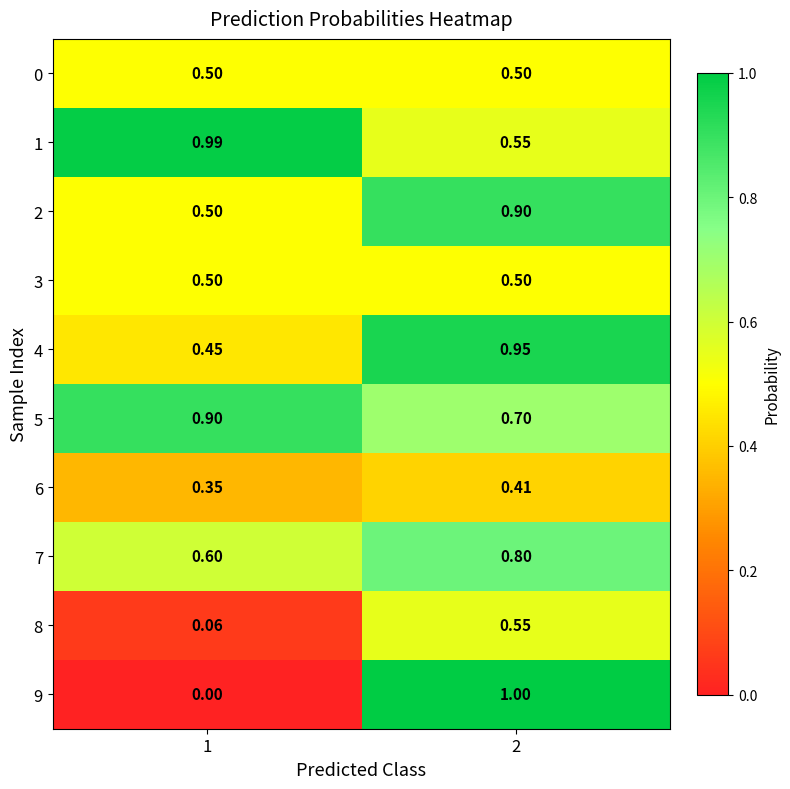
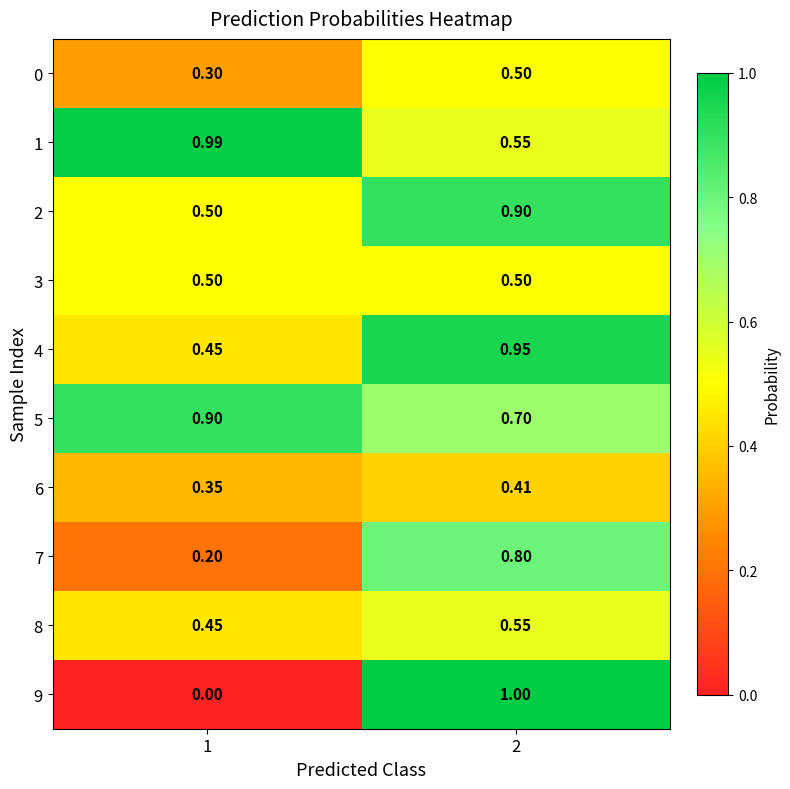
  {
    "0": {
-     "1": 0.50,
+     "1": 0.30,
      "2": 0.50
    },
    "1": {
      "1": 0.99,
      "2": 0.55
    },
    "2": {
      "1": 0.50,
      "2": 0.90
    },
    "3": {
      "1": 0.50,
      "2": 0.50
    },
    "4": {
      "1": 0.45,
      "2": 0.95
    },
    "5": {
      "1": 0.90,
      "2": 0.70
    },
    "6": {
      "1": 0.35,
      "2": 0.41
    },
    "7": {
-     "1": 0.60,
+     "1": 0.20,
      "2": 0.80
    },
    "8": {
-     "1": 0.06,
+     "1": 0.45,
      "2": 0.55
    },
    "9": {
      "1": 0.00,
      "2": 1.00
    }
  }
